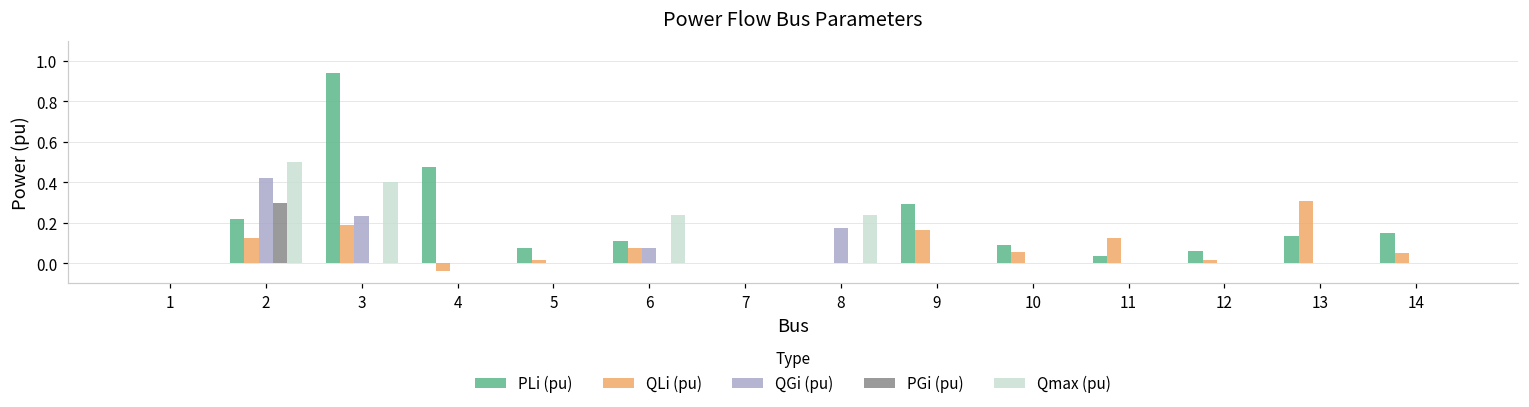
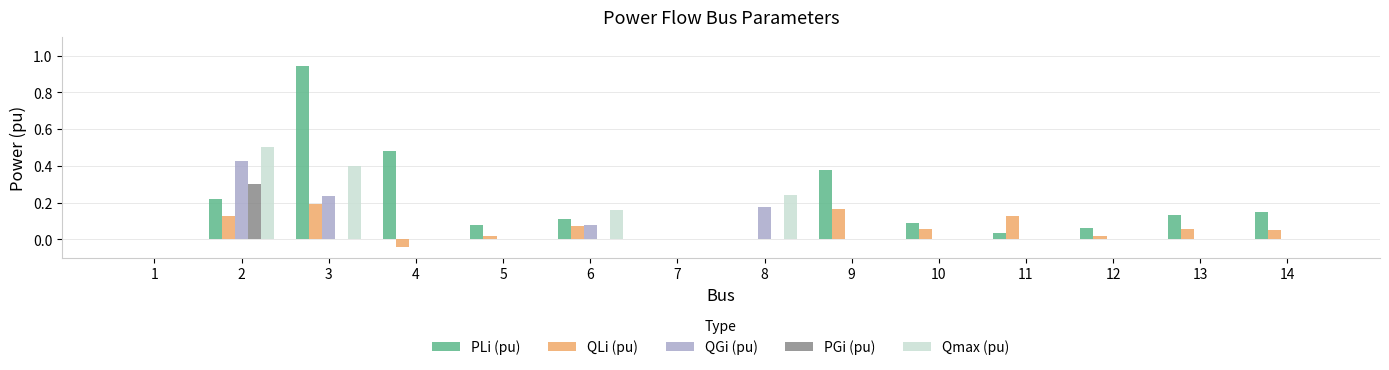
  {
    "PLi (pu)": {
      "1": 0.00,
      "2": 0.22,
      "3": 0.94,
      "4": 0.48,
      "5": 0.08,
      "6": 0.11,
      "7": 0.00,
      "8": 0.00,
-     "9": 0.30,
+     "9": 0.38,
      "10": 0.09,
      "11": 0.04,
      "12": 0.06,
      "13": 0.14,
      "14": 0.15
    },
    "QLi (pu)": {
      "1": 0.00,
      "2": 0.13,
      "3": 0.19,
      "4": -0.04,
      "5": 0.02,
      "6": 0.08,
      "7": 0.00,
      "8": 0.00,
      "9": 0.17,
      "10": 0.06,
      "11": 0.13,
      "12": 0.02,
-     "13": 0.31,
+     "13": 0.06,
      "14": 0.05
    },
    "QGi (pu)": {
      "1": 0.00,
      "2": 0.42,
      "3": 0.23,
      "4": 0.00,
      "5": 0.00,
      "6": 0.08,
      "7": 0.00,
      "8": 0.17,
      "9": 0.00,
      "10": 0.00,
      "11": 0.00,
      "12": 0.00,
      "13": 0.00,
      "14": 0.00
    },
    "PGi (pu)": {
      "1": 0.00,
      "2": 0.30,
      "3": 0.00,
      "4": 0.00,
      "5": 0.00,
      "6": 0.00,
      "7": 0.00,
      "8": 0.00,
      "9": 0.00,
      "10": 0.00,
      "11": 0.00,
      "12": 0.00,
      "13": 0.00,
      "14": 0.00
    },
    "Qmax (pu)": {
      "1": 0.00,
      "2": 0.50,
      "3": 0.40,
      "4": 0.00,
      "5": 0.00,
-     "6": 0.24,
+     "6": 0.16,
      "7": 0.00,
      "8": 0.24,
      "9": 0.00,
      "10": 0.00,
      "11": 0.00,
      "12": 0.00,
      "13": 0.00,
      "14": 0.00
    }
  }
